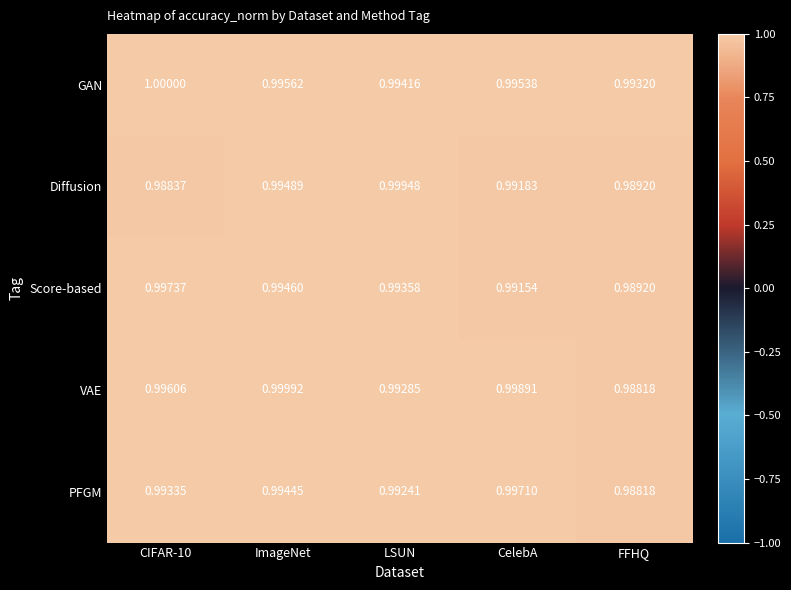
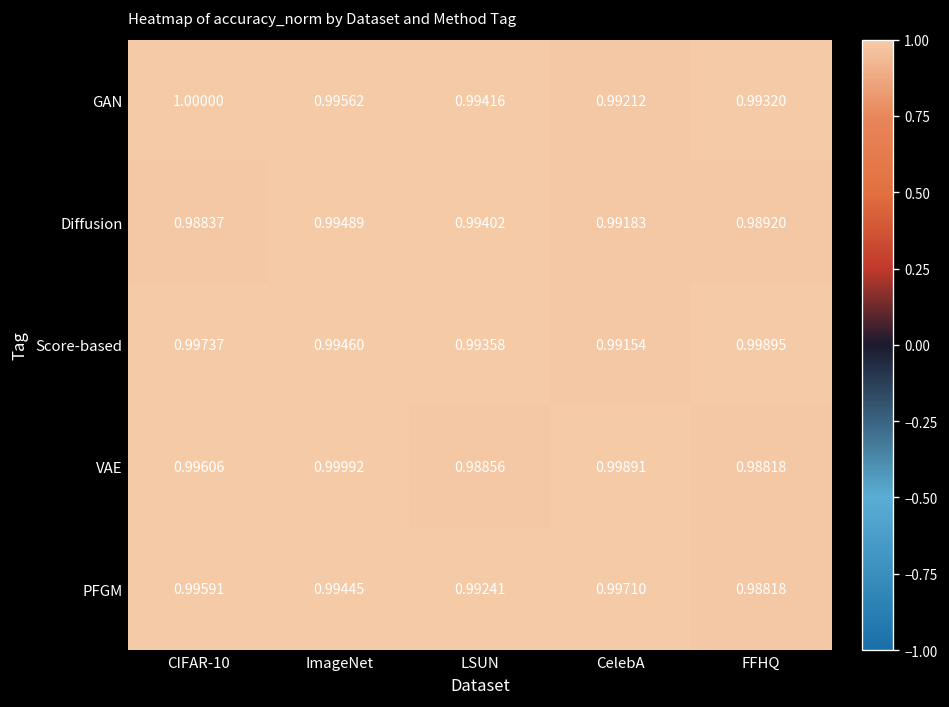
  {
    "GAN": {
      "CIFAR-10": 1.00000,
      "ImageNet": 0.99562,
      "LSUN": 0.99416,
-     "CelebA": 0.99538,
+     "CelebA": 0.99212,
      "FFHQ": 0.99320
    },
    "Diffusion": {
      "CIFAR-10": 0.98837,
      "ImageNet": 0.99489,
-     "LSUN": 0.99948,
+     "LSUN": 0.99402,
      "CelebA": 0.99183,
      "FFHQ": 0.98920
    },
    "Score-based": {
      "CIFAR-10": 0.99737,
      "ImageNet": 0.99460,
      "LSUN": 0.99358,
      "CelebA": 0.99154,
-     "FFHQ": 0.98920
+     "FFHQ": 0.99895
    },
    "VAE": {
      "CIFAR-10": 0.99606,
      "ImageNet": 0.99992,
-     "LSUN": 0.99285,
+     "LSUN": 0.98856,
      "CelebA": 0.99891,
      "FFHQ": 0.98818
    },
    "PFGM": {
-     "CIFAR-10": 0.99335,
+     "CIFAR-10": 0.99591,
      "ImageNet": 0.99445,
      "LSUN": 0.99241,
      "CelebA": 0.99710,
      "FFHQ": 0.98818
    }
  }
